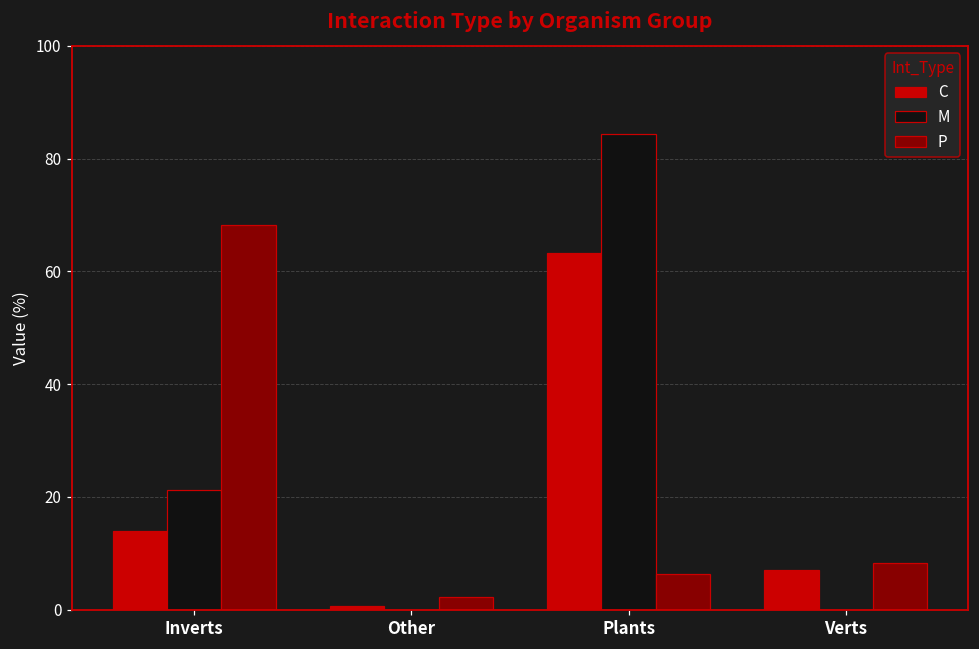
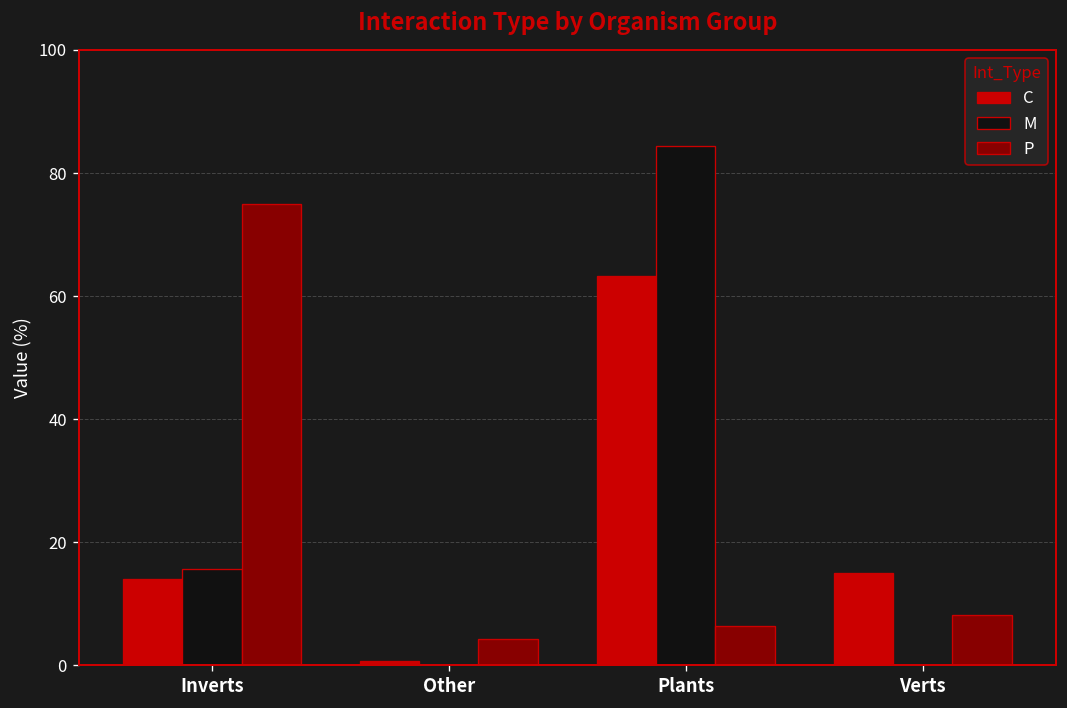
  {
    "C": {
      "Inverts": 14,
      "Other": 1,
      "Plants": 63,
-     "Verts": 7
+     "Verts": 15
    },
    "M": {
-     "Inverts": 21,
+     "Inverts": 16,
      "Other": 0,
      "Plants": 84,
      "Verts": 0
    },
    "P": {
-     "Inverts": 68,
-     "Other": 2,
+     "Inverts": 75,
+     "Other": 4,
      "Plants": 6,
      "Verts": 8
    }
  }
